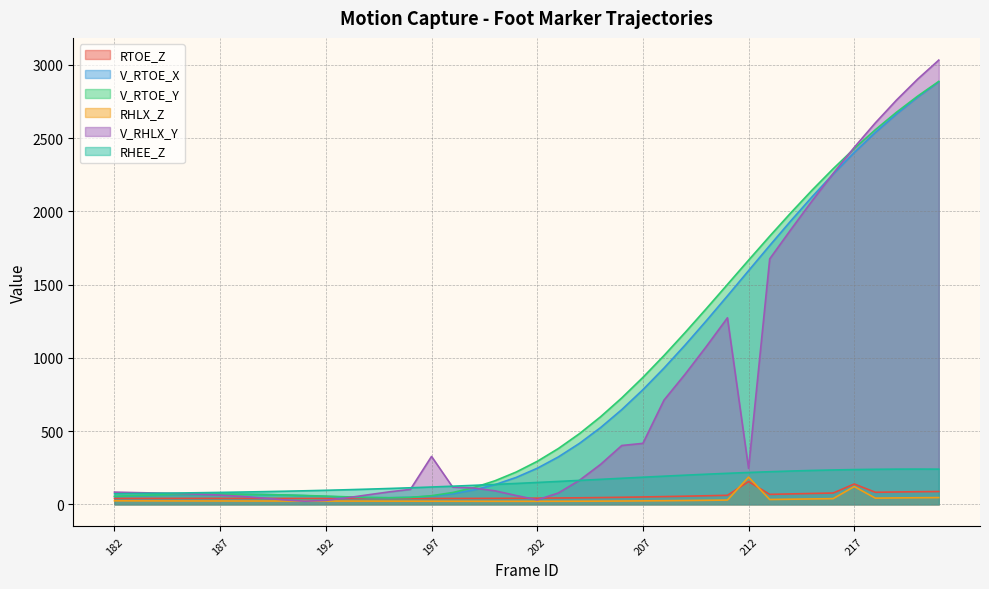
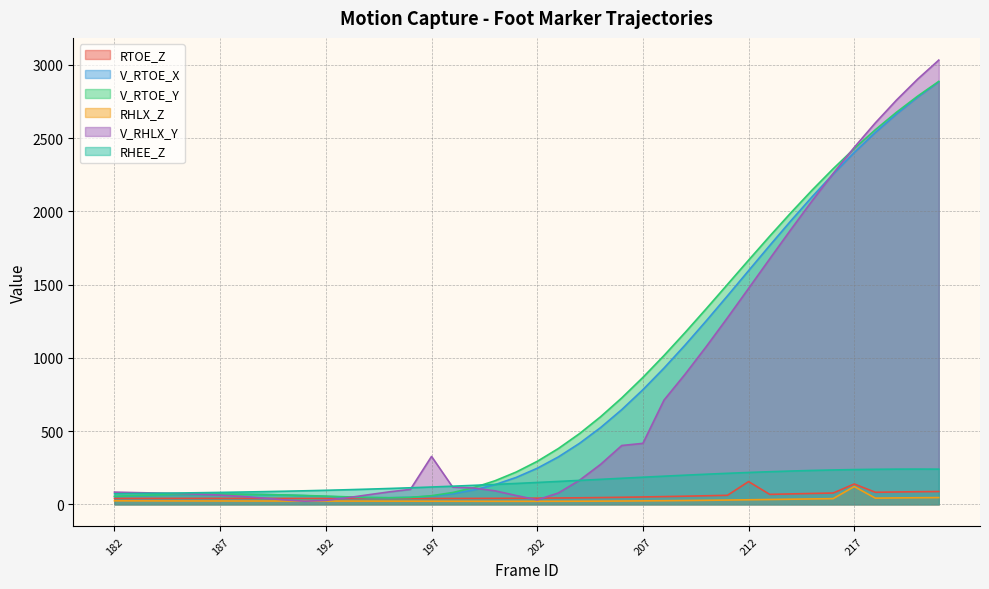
  {
    "RTOE_Z": {
      "187": 40,
      "207": 50,
      "212": 150,
      "217": 140
    },
    "RHLX_Z": {
      "187": 20,
      "197": 20,
      "207": 20,
-     "212": 190,
+     "212": 30,
      "217": 120
    },
    "V_RHLX_Y": {
      "197": 330,
      "207": 420,
-     "212": 250
+     "212": 1470
    }
  }
